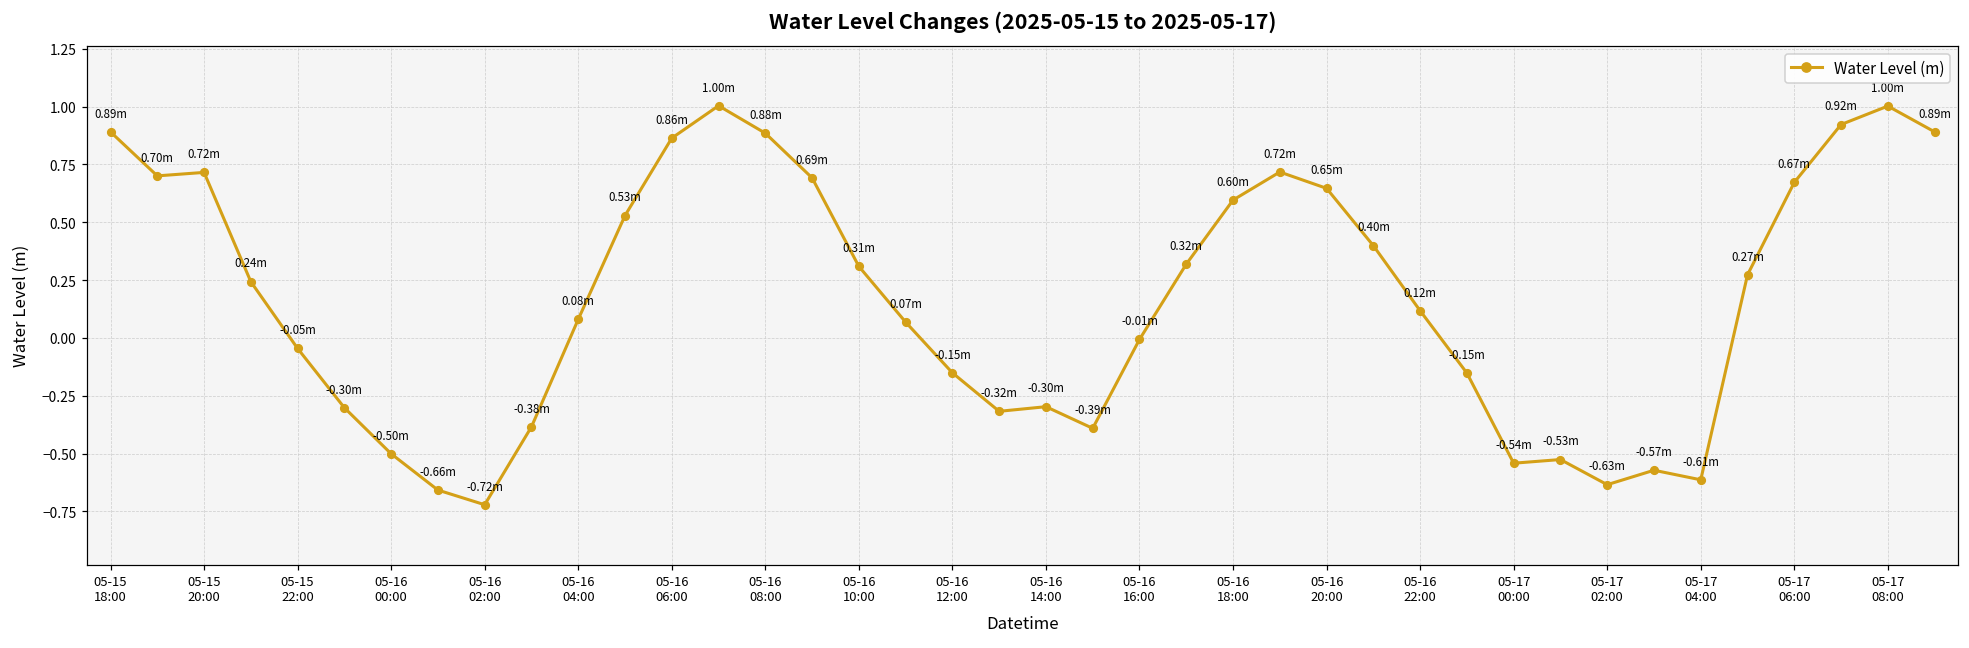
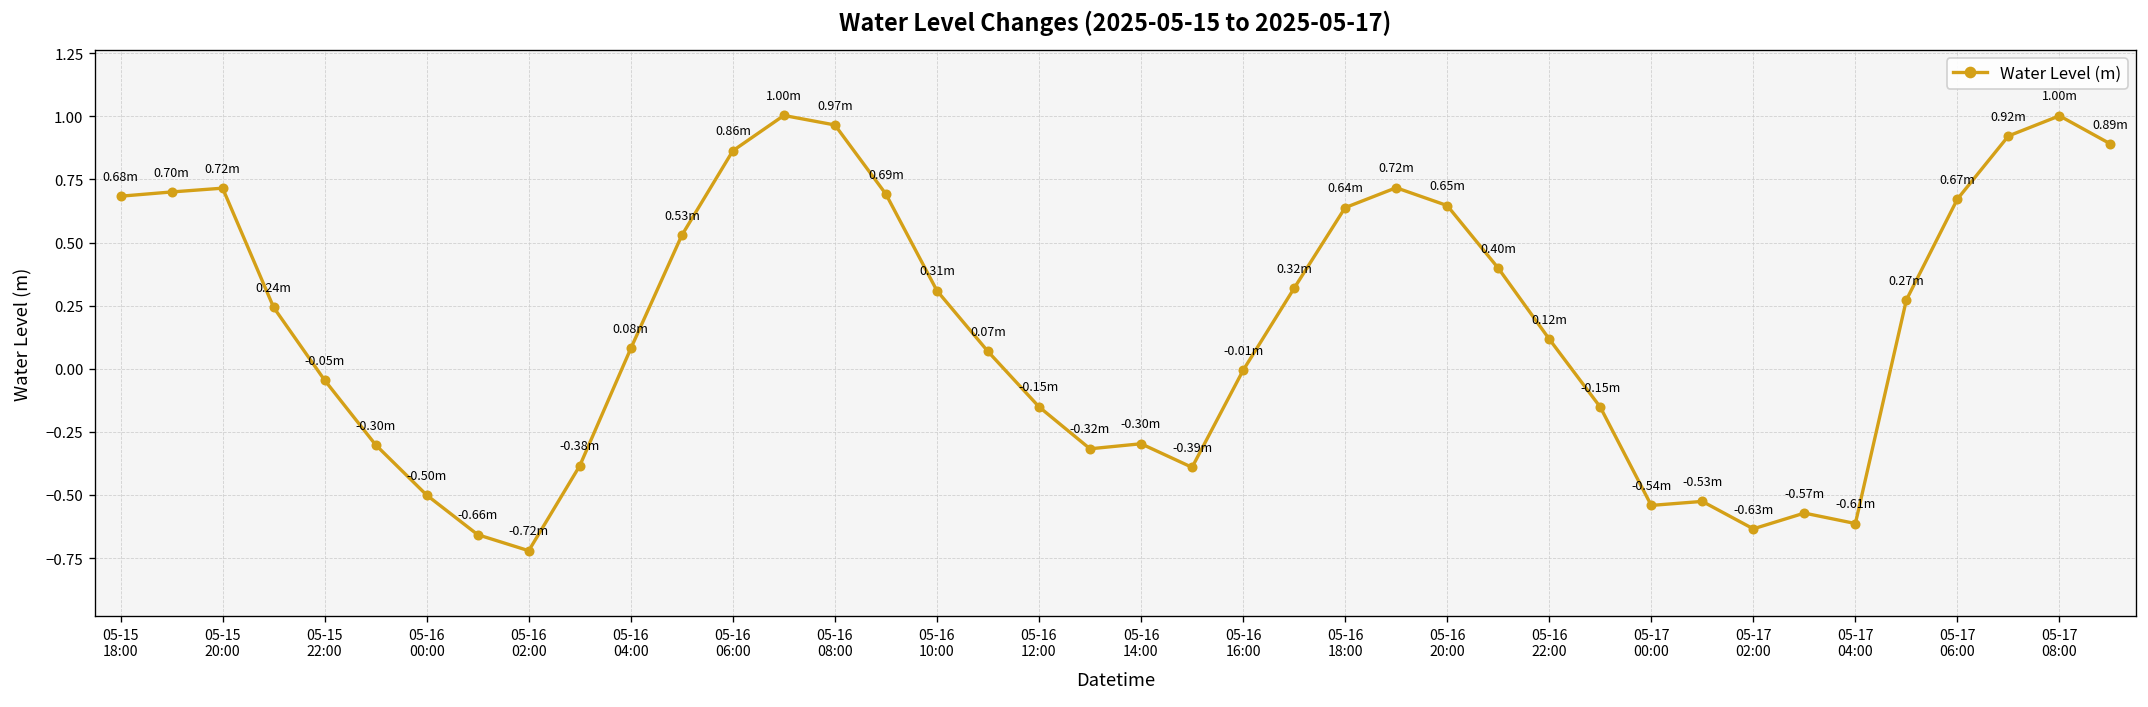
  {
-   "05-15 18:00": "0.89m",
+   "05-15 18:00": "0.68m",
    "05-15 20:00": "0.72m",
    "05-15 22:00": "-0.05m",
    "05-16 00:00": "-0.50m",
    "05-16 02:00": "-0.72m",
    "05-16 04:00": "0.08m",
    "05-16 06:00": "0.86m",
-   "05-16 08:00": "0.88m",
+   "05-16 08:00": "0.97m",
    "05-16 10:00": "0.31m",
    "05-16 12:00": "-0.15m",
    "05-16 14:00": "-0.30m",
    "05-16 16:00": "-0.01m",
-   "05-16 18:00": "0.60m",
+   "05-16 18:00": "0.64m",
    "05-16 20:00": "0.65m",
    "05-16 22:00": "0.12m",
    "05-17 00:00": "-0.54m",
    "05-17 02:00": "-0.63m",
    "05-17 04:00": "-0.61m",
    "05-17 06:00": "0.67m",
    "05-17 08:00": "1.00m"
  }
